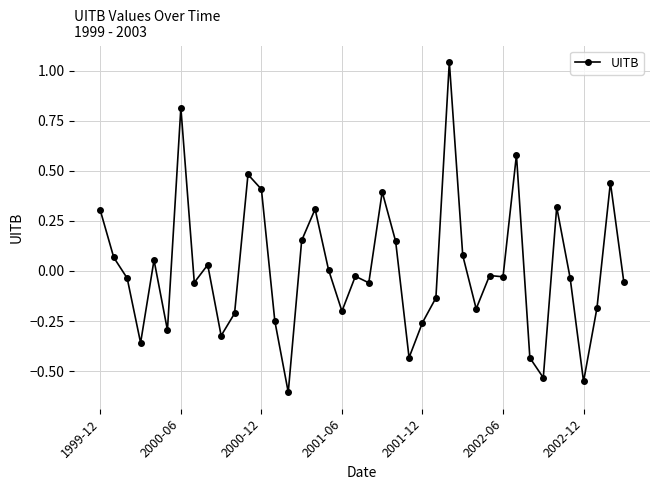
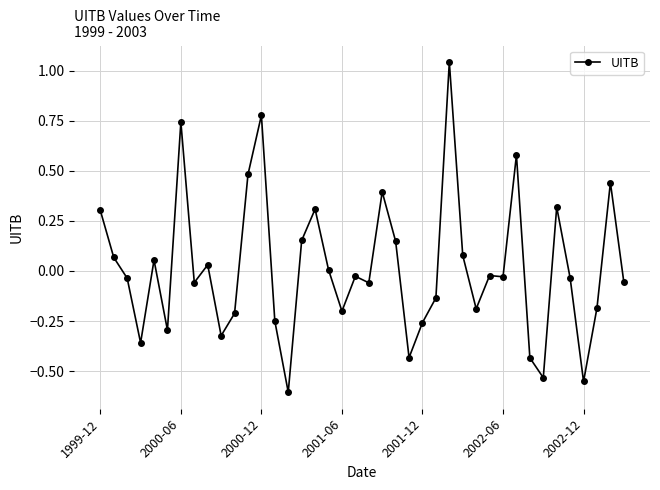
  {
    "1999-12": 0.30,
-   "2000-06": 0.82,
-   "2000-12": 0.41,
+   "2000-06": 0.74,
+   "2000-12": 0.78,
    "2001-06": -0.20,
    "2001-12": -0.26,
    "2002-06": -0.03,
    "2002-12": -0.55
  }
